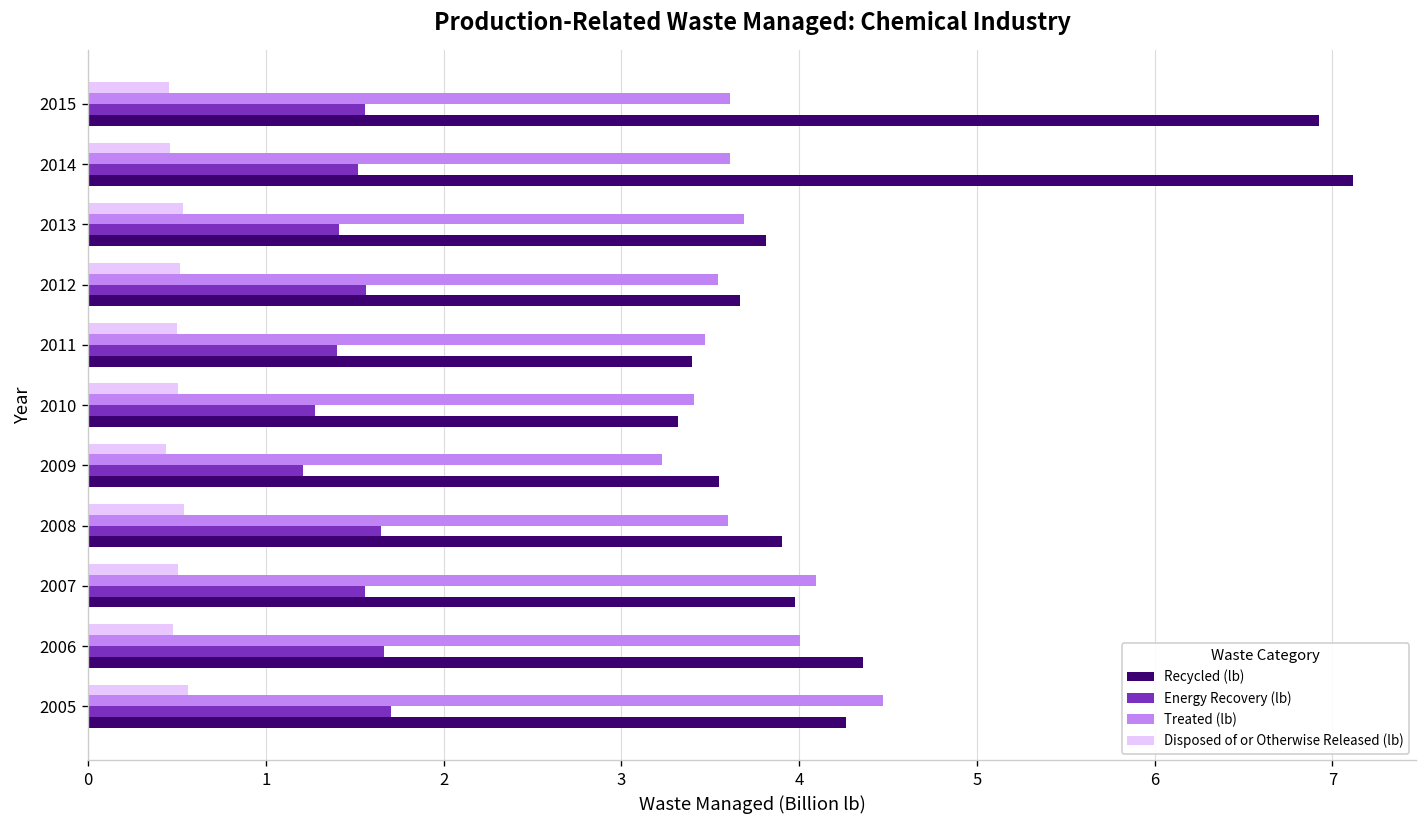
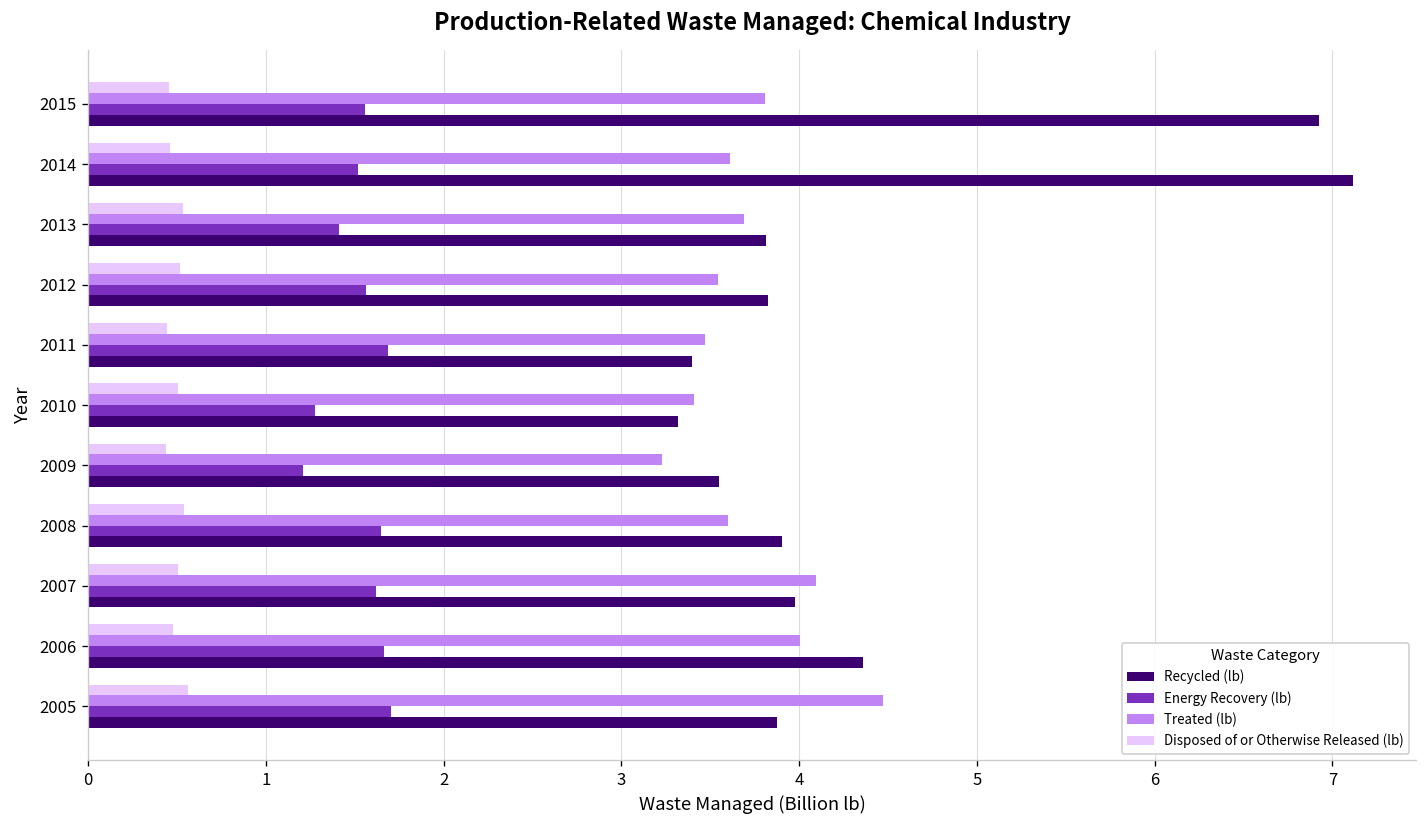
  {
    "Recycled (lb)": {
      "2015": 6.92,
      "2014": 7.11,
      "2013": 3.82,
-     "2012": 3.67,
+     "2012": 3.82,
      "2011": 3.40,
      "2010": 3.32,
      "2009": 3.55,
      "2008": 3.91,
      "2007": 3.97,
      "2006": 4.36,
-     "2005": 4.27
+     "2005": 3.88
    },
    "Energy Recovery (lb)": {
      "2015": 1.56,
      "2014": 1.52,
      "2013": 1.41,
      "2012": 1.56,
-     "2011": 1.40,
+     "2011": 1.69,
      "2010": 1.28,
      "2009": 1.21,
      "2008": 1.65,
-     "2007": 1.56,
+     "2007": 1.62,
      "2006": 1.67,
      "2005": 1.70
    },
    "Treated (lb)": {
-     "2015": 3.61,
+     "2015": 3.81,
      "2014": 3.61,
      "2013": 3.69,
      "2012": 3.55,
      "2011": 3.47,
      "2010": 3.41,
      "2009": 3.23,
      "2008": 3.60,
      "2007": 4.09,
      "2006": 4.01,
      "2005": 4.47
    },
    "Disposed of or Otherwise Released (lb)": {
      "2015": 0.46,
      "2014": 0.46,
      "2013": 0.53,
      "2012": 0.52,
-     "2011": 0.50,
+     "2011": 0.44,
      "2010": 0.51,
      "2009": 0.44,
      "2008": 0.54,
      "2007": 0.50,
      "2006": 0.48,
      "2005": 0.56
    }
  }
